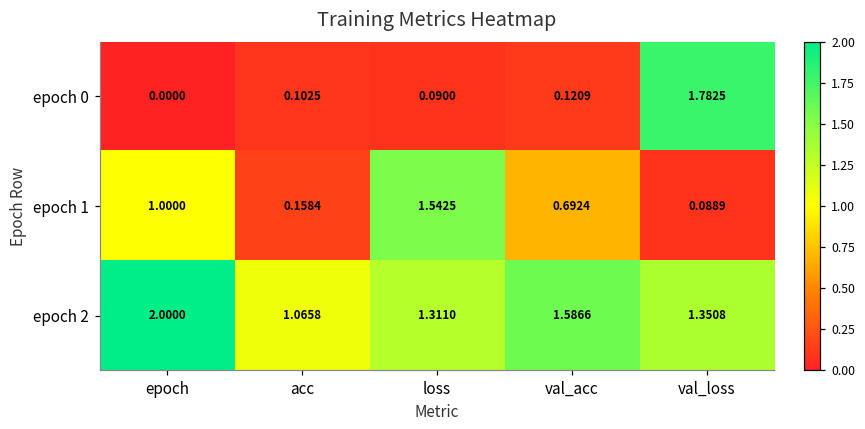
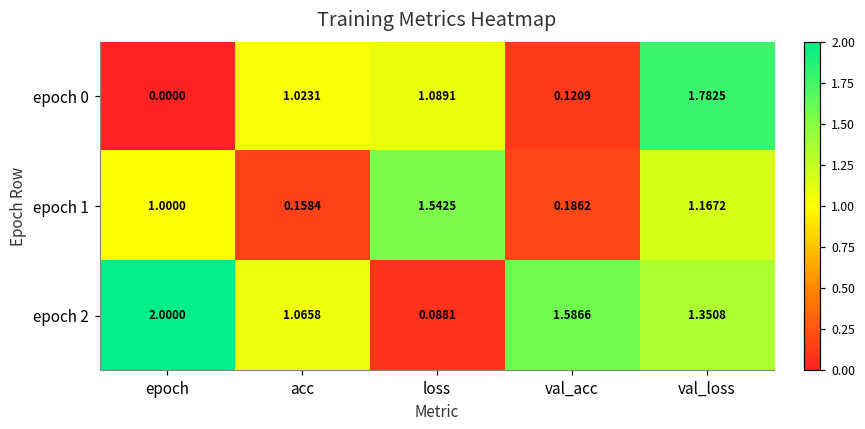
  {
    "epoch 0": {
      "epoch": 0.0000,
-     "acc": 0.1025,
-     "loss": 0.0900,
+     "acc": 1.0231,
+     "loss": 1.0891,
      "val_acc": 0.1209,
      "val_loss": 1.7825
    },
    "epoch 1": {
      "epoch": 1.0000,
      "acc": 0.1584,
      "loss": 1.5425,
-     "val_acc": 0.6924,
-     "val_loss": 0.0889
+     "val_acc": 0.1862,
+     "val_loss": 1.1672
    },
    "epoch 2": {
      "epoch": 2.0000,
      "acc": 1.0658,
-     "loss": 1.3110,
+     "loss": 0.0881,
      "val_acc": 1.5866,
      "val_loss": 1.3508
    }
  }
